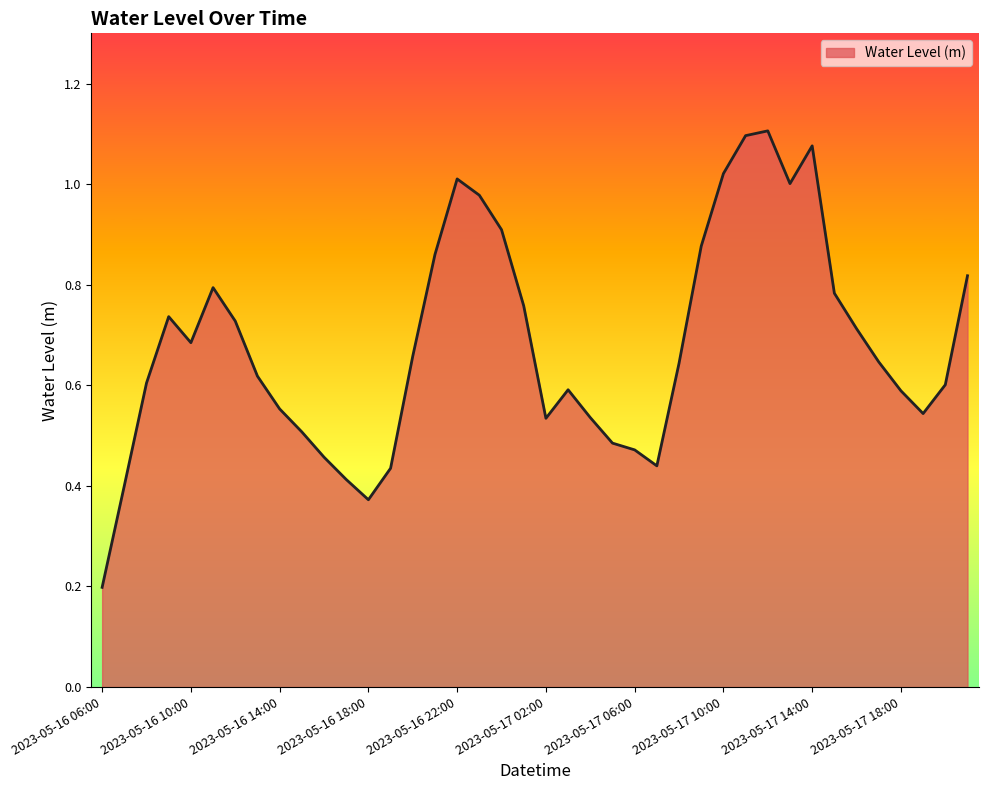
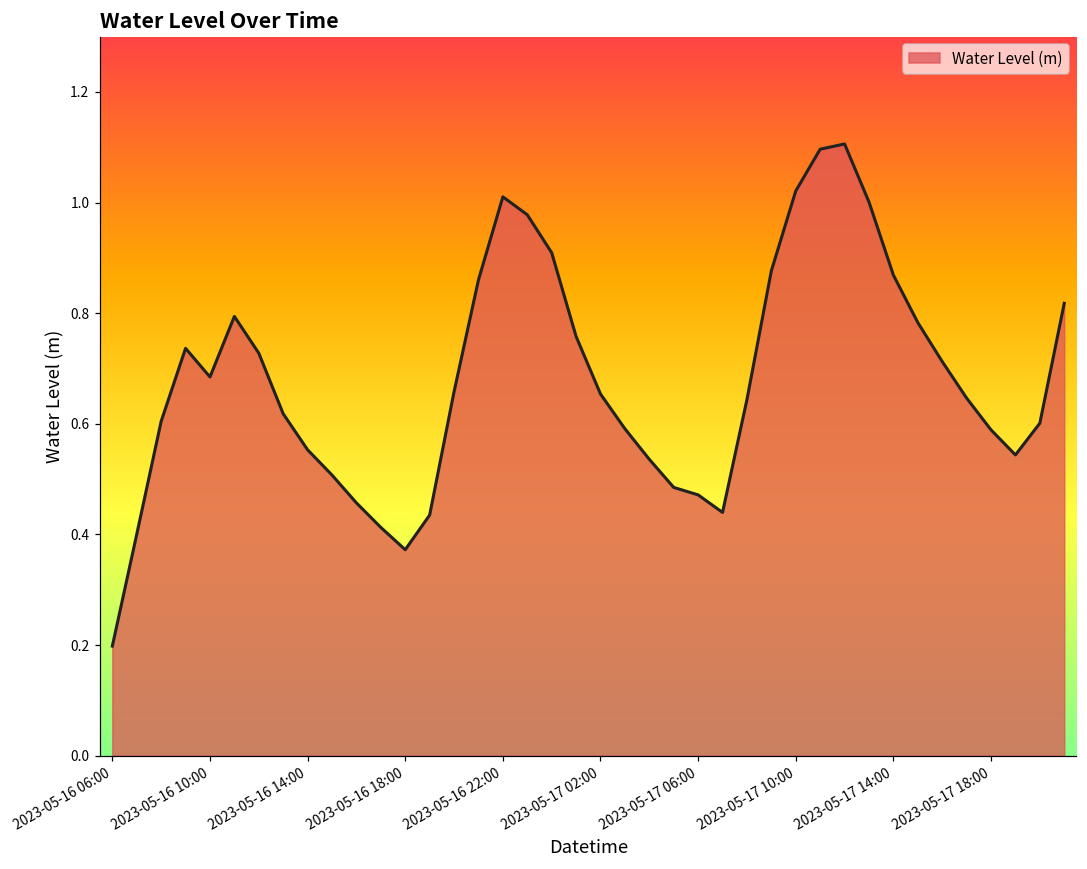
  {
    "2023-05-16 06:00": 0.20,
    "2023-05-16 10:00": 0.68,
    "2023-05-16 14:00": 0.55,
    "2023-05-16 18:00": 0.37,
    "2023-05-16 22:00": 1.01,
-   "2023-05-17 02:00": 0.53,
+   "2023-05-17 02:00": 0.65,
    "2023-05-17 06:00": 0.47,
    "2023-05-17 10:00": 1.02,
-   "2023-05-17 14:00": 1.08,
+   "2023-05-17 14:00": 0.87,
    "2023-05-17 18:00": 0.59
  }
